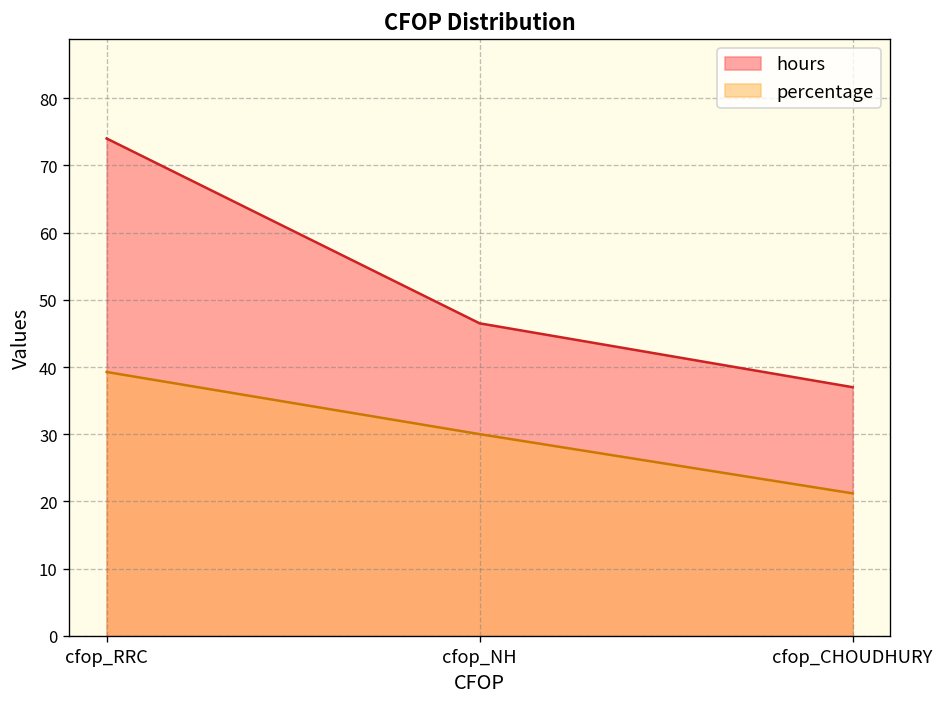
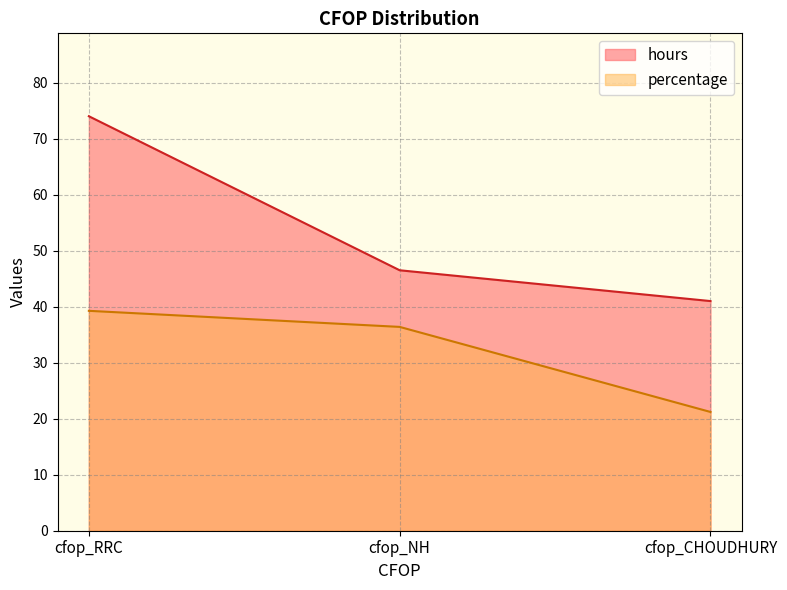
  {
    "hours": {
      "cfop_RRC": 74,
      "cfop_NH": 47,
-     "cfop_CHOUDHURY": 37
+     "cfop_CHOUDHURY": 41
    },
    "percentage": {
      "cfop_RRC": 39,
-     "cfop_NH": 30,
+     "cfop_NH": 36,
      "cfop_CHOUDHURY": 21
    }
  }
